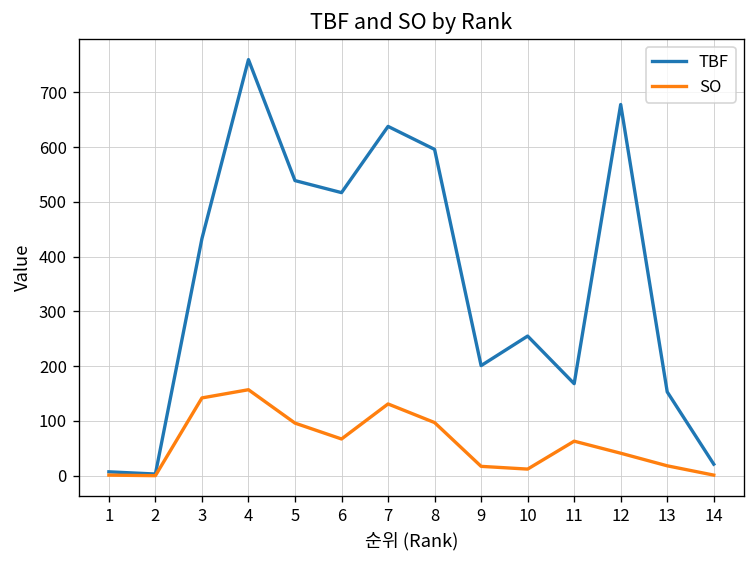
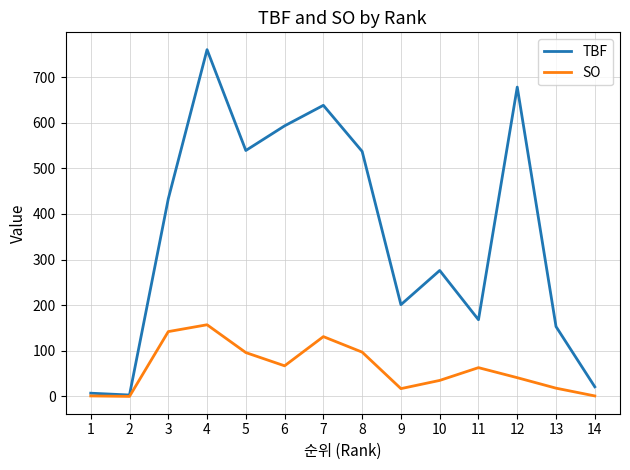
  {
    "TBF": {
      "1": 10,
      "3": 430,
      "4": 760,
      "5": 540,
-     "6": 520,
+     "6": 590,
      "7": 640,
-     "8": 600,
+     "8": 540,
      "9": 200,
-     "10": 260,
+     "10": 280,
      "11": 170,
      "12": 680,
      "13": 150,
      "14": 20
    },
    "SO": {
      "1": 0,
      "3": 140,
      "4": 160,
      "5": 100,
      "6": 70,
      "7": 130,
      "8": 100,
      "9": 20,
-     "10": 10,
+     "10": 40,
      "11": 60,
      "12": 40,
      "13": 20,
      "14": 0
    }
  }
